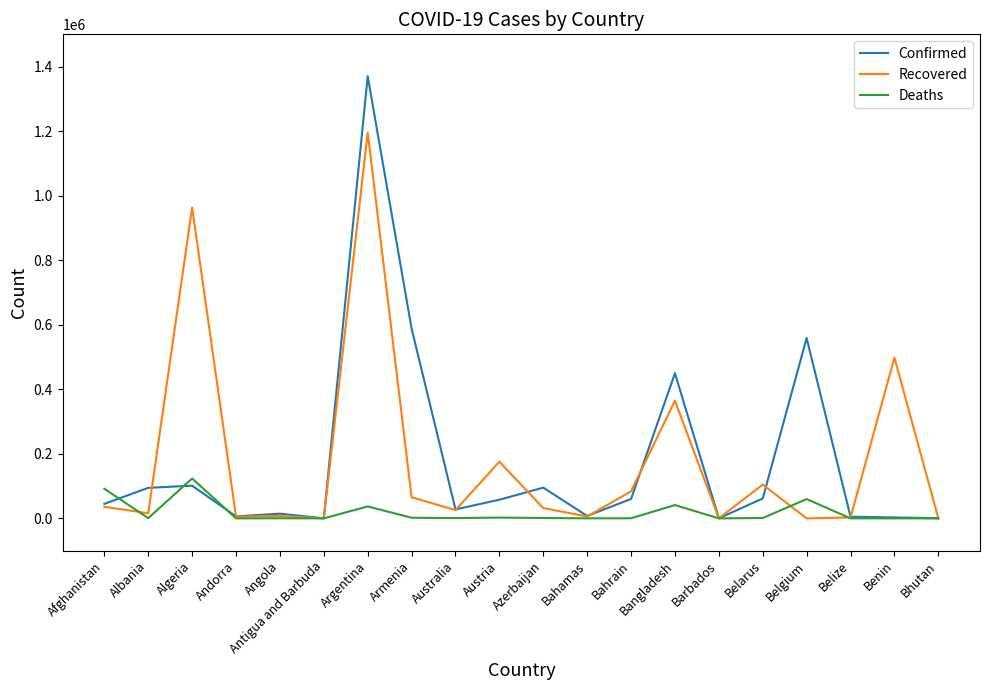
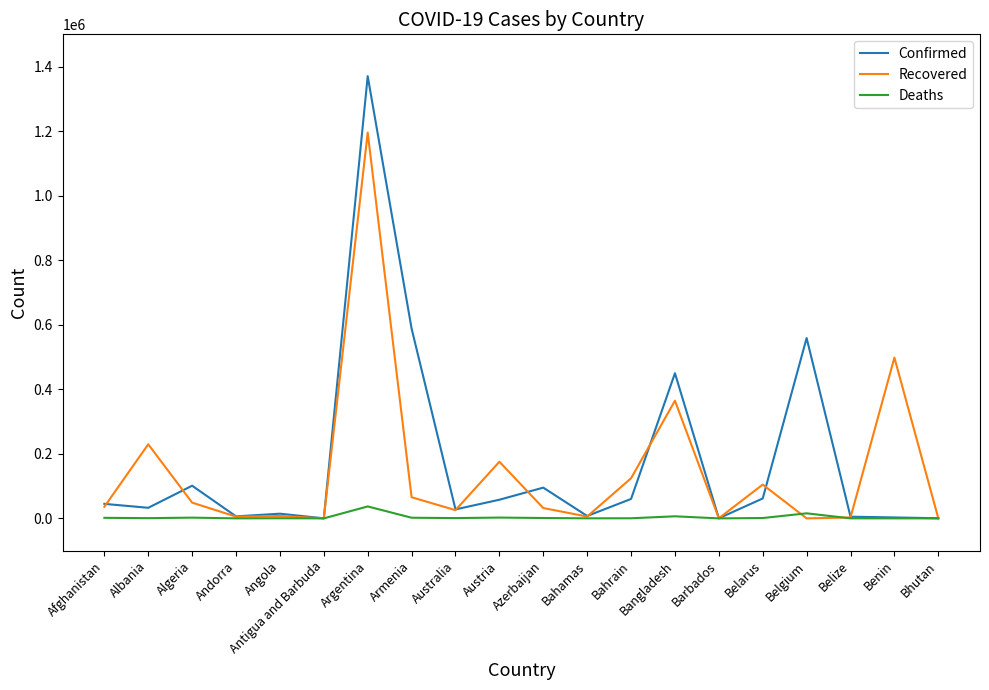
  {
    "Confirmed": {
      "Afghanistan": 40000,
-     "Albania": 90000,
+     "Albania": 30000,
      "Algeria": 100000,
      "Argentina": 1370000,
      "Armenia": 590000,
      "Austria": 60000,
      "Azerbaijan": 100000,
      "Bahrain": 60000,
      "Bangladesh": 450000,
      "Belarus": 60000,
      "Belgium": 560000
    },
    "Recovered": {
      "Afghanistan": 40000,
-     "Albania": 20000,
-     "Algeria": 960000,
+     "Albania": 230000,
+     "Algeria": 50000,
      "Argentina": 1200000,
      "Armenia": 70000,
      "Austria": 180000,
      "Azerbaijan": 30000,
-     "Bahrain": 80000,
+     "Bahrain": 120000,
      "Bangladesh": 360000,
      "Belarus": 100000,
      "Belgium": 0,
      "Benin": 500000
    },
    "Deaths": {
-     "Afghanistan": 90000,
+     "Afghanistan": 0,
      "Albania": 0,
-     "Algeria": 120000,
+     "Algeria": 0,
      "Argentina": 40000,
      "Armenia": 0,
      "Australia": 0,
      "Austria": 0,
      "Azerbaijan": 0,
      "Bahrain": 0,
-     "Bangladesh": 40000,
+     "Bangladesh": 10000,
      "Belarus": 0,
-     "Belgium": 60000
+     "Belgium": 20000
    }
  }
